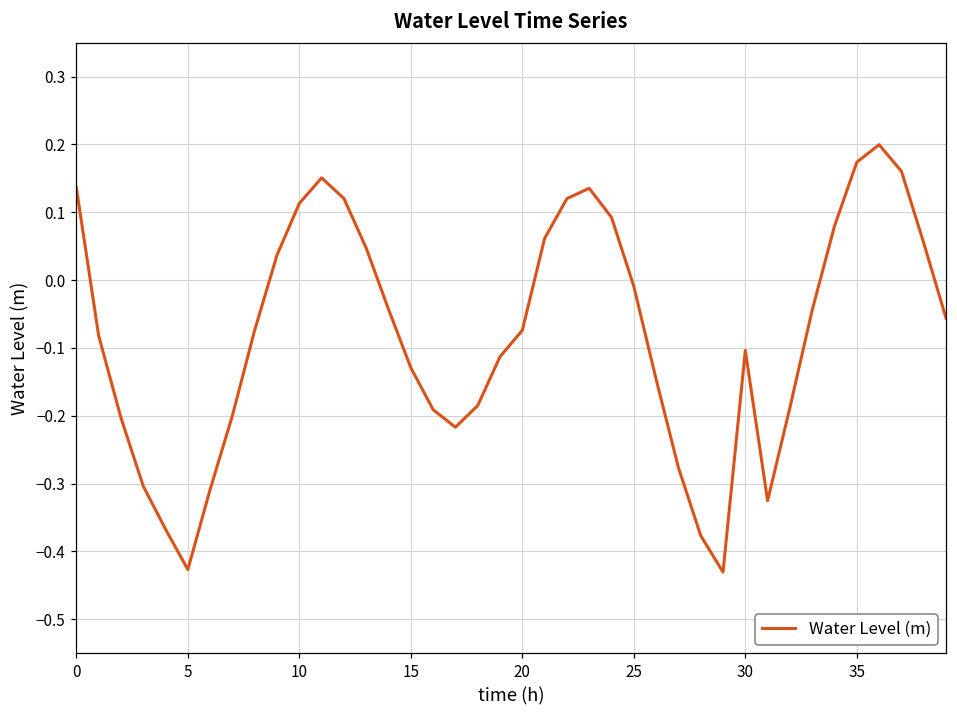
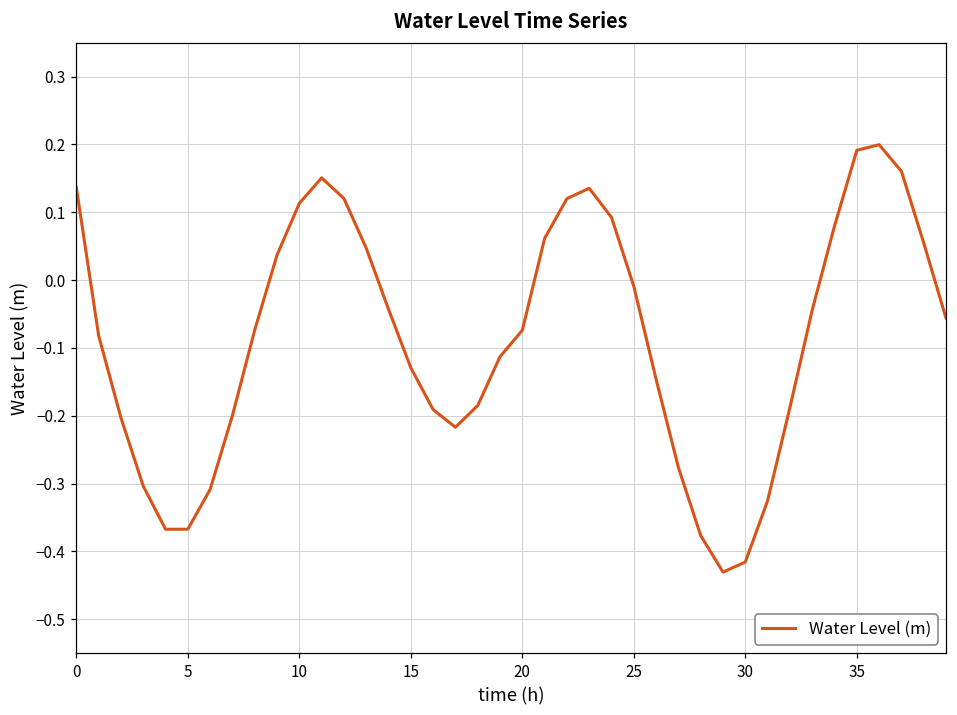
  {
    "0": 0.14,
-   "5": -0.43,
+   "5": -0.37,
    "10": 0.11,
    "15": -0.13,
    "20": -0.07,
    "25": -0.01,
-   "30": -0.10,
-   "35": 0.17
+   "30": -0.42,
+   "35": 0.19
  }
